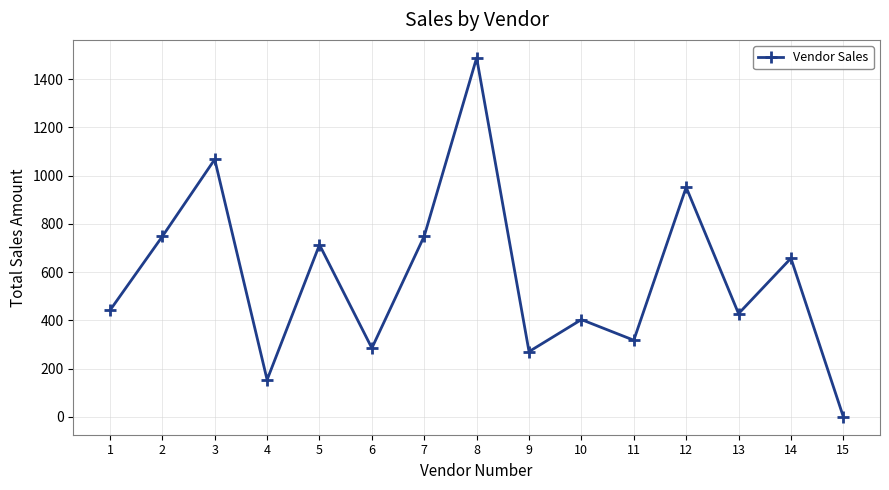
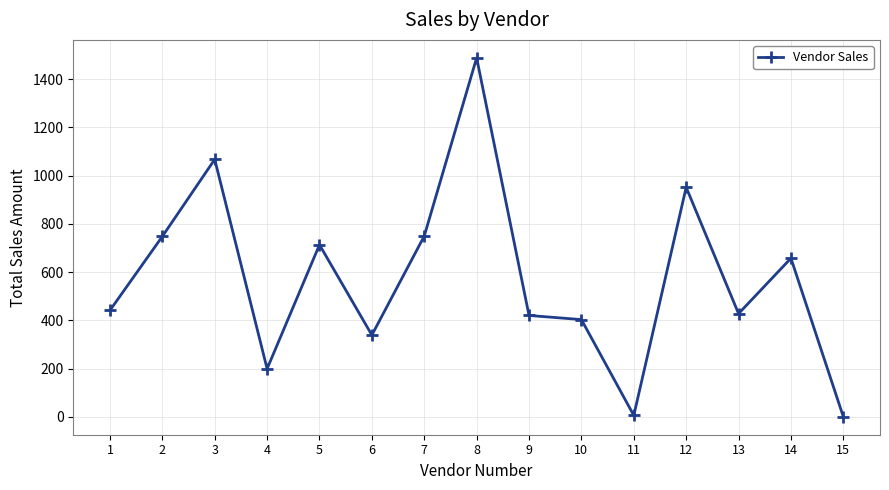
  {
    "1": 440,
    "2": 750,
    "3": 1070,
-   "4": 150,
+   "4": 200,
    "5": 710,
-   "6": 280,
+   "6": 340,
    "7": 750,
    "8": 1490,
-   "9": 270,
+   "9": 420,
    "10": 400,
-   "11": 320,
+   "11": 10,
    "12": 950,
    "13": 430,
    "14": 660,
    "15": 0
  }
